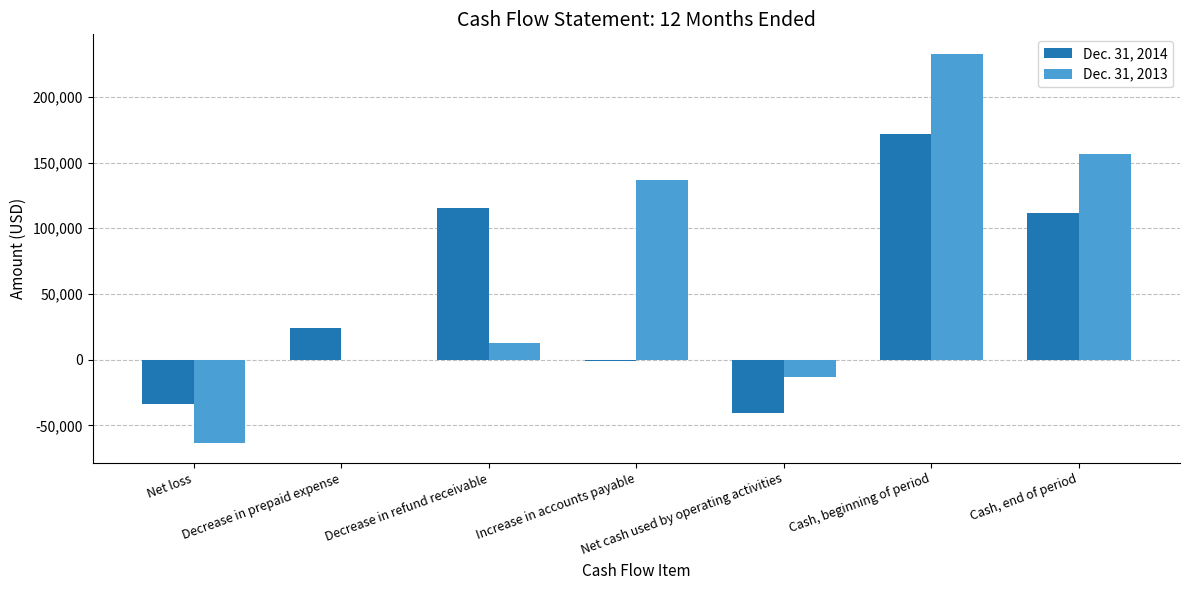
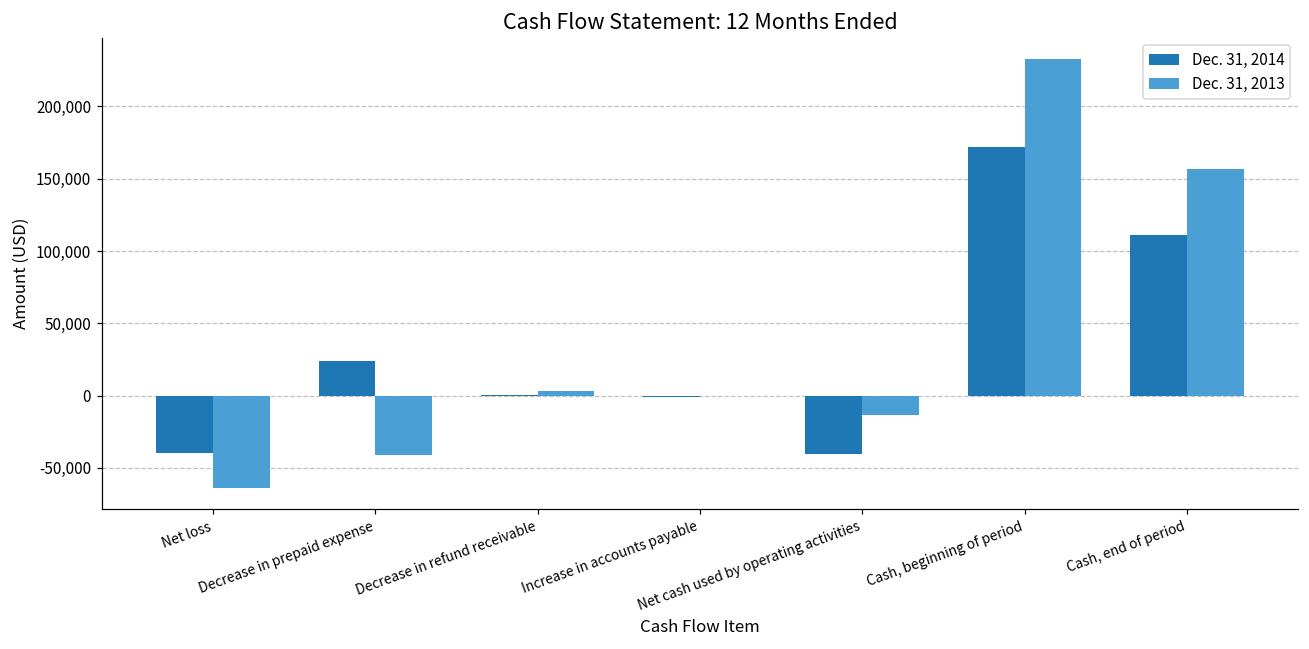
  {
    "Dec. 31, 2014": {
-     "Net loss": "-34,000",
+     "Net loss": "-40,000",
      "Decrease in prepaid expense": "24,000",
-     "Decrease in refund receivable": "116,000",
+     "Decrease in refund receivable": "0",
      "Net cash used by operating activities": "-41,000",
      "Cash, beginning of period": "172,000",
      "Cash, end of period": "111,000"
    },
    "Dec. 31, 2013": {
      "Net loss": "-64,000",
-     "Decrease in prepaid expense": "0",
-     "Decrease in refund receivable": "13,000",
-     "Increase in accounts payable": "136,000",
+     "Decrease in prepaid expense": "-41,000",
+     "Decrease in refund receivable": "3,000",
+     "Increase in accounts payable": "0",
      "Net cash used by operating activities": "-13,000",
      "Cash, beginning of period": "233,000",
      "Cash, end of period": "156,000"
    }
  }
